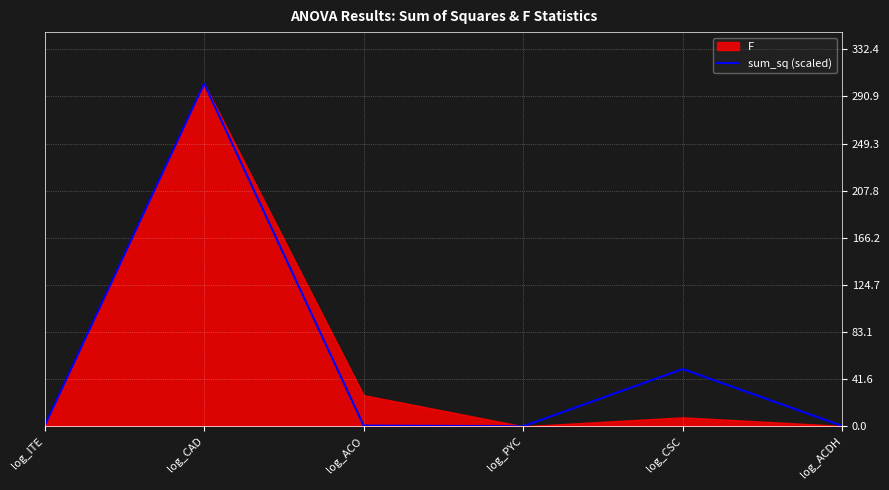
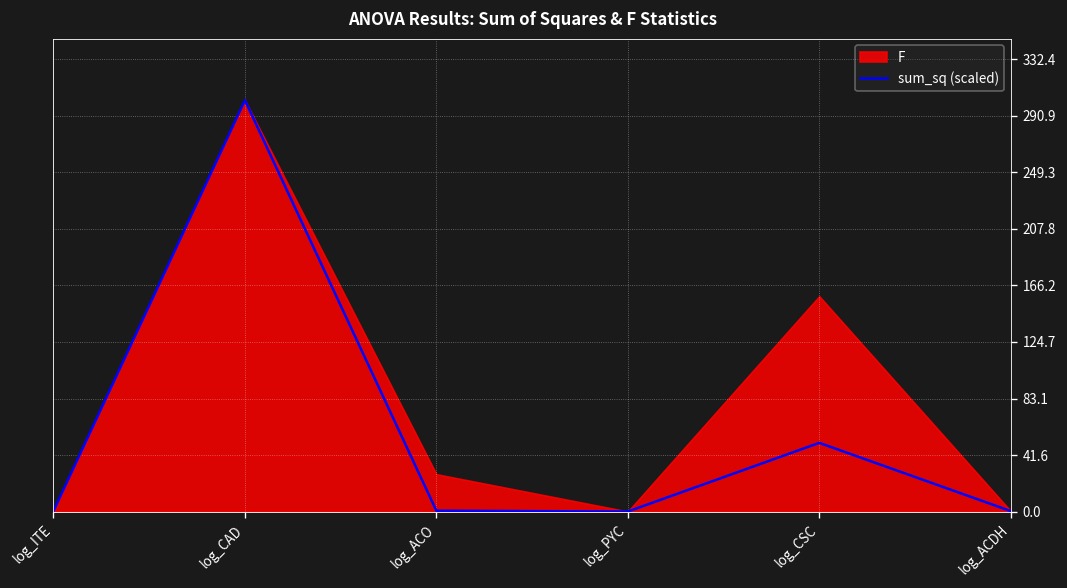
  {
    "sum_sq (scaled)": {
      "log_ACO": 1,
      "log_CSC": 51
    },
    "F": {
      "log_ACO": 28,
-     "log_CSC": 8
+     "log_CSC": 158
    }
  }
